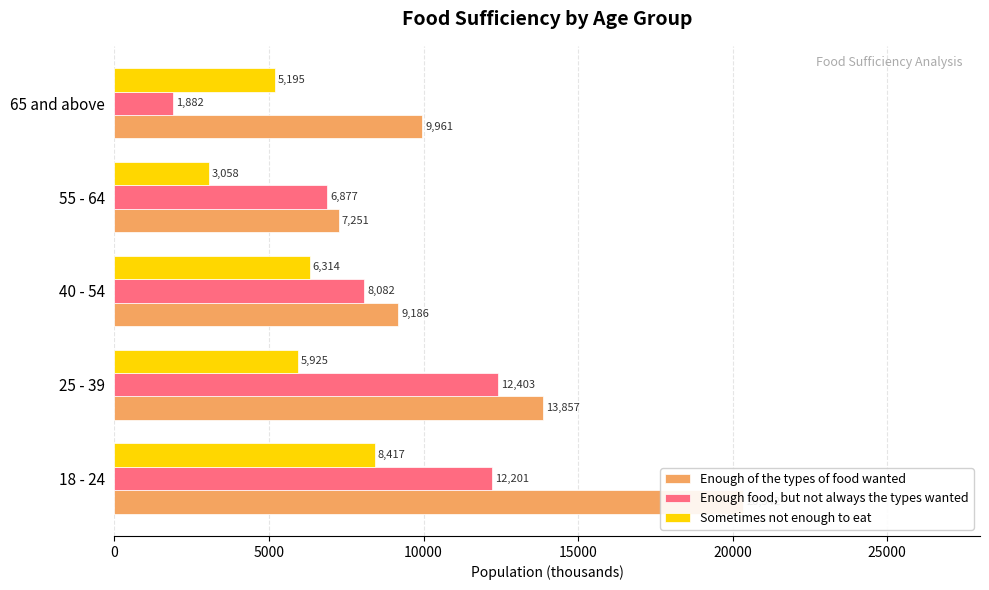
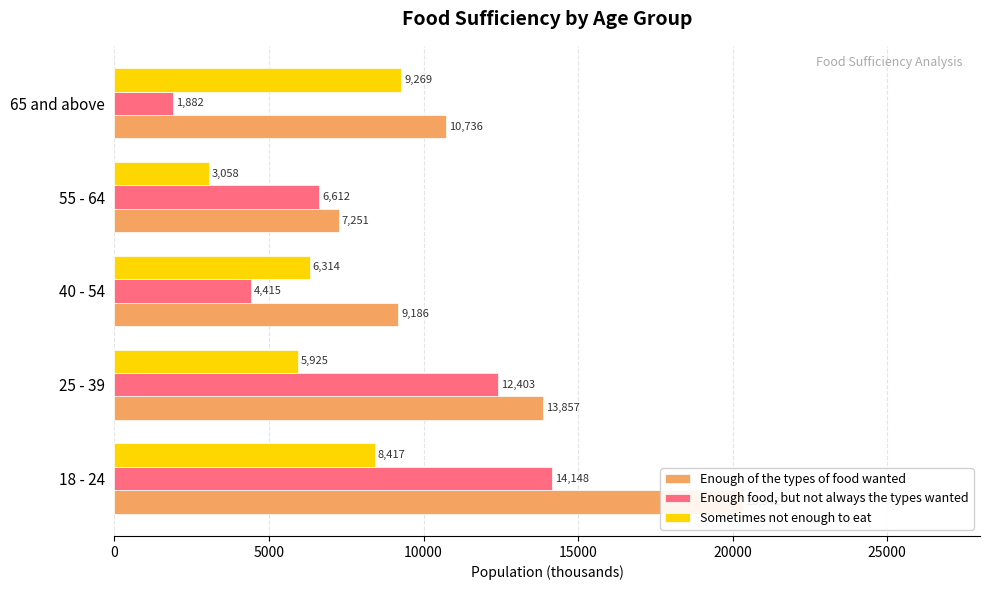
  {
    "Enough of the types of food wanted": {
-     "65 and above": "9,961",
+     "65 and above": "10,736",
      "55 - 64": "7,251",
      "40 - 54": "9,186",
      "25 - 39": "13,857"
    },
    "Enough food, but not always the types wanted": {
      "65 and above": "1,882",
-     "55 - 64": "6,877",
-     "40 - 54": "8,082",
+     "55 - 64": "6,612",
+     "40 - 54": "4,415",
      "25 - 39": "12,403",
-     "18 - 24": "12,201"
+     "18 - 24": "14,148"
    },
    "Sometimes not enough to eat": {
-     "65 and above": "5,195",
+     "65 and above": "9,269",
      "55 - 64": "3,058",
      "40 - 54": "6,314",
      "25 - 39": "5,925",
      "18 - 24": "8,417"
    }
  }
